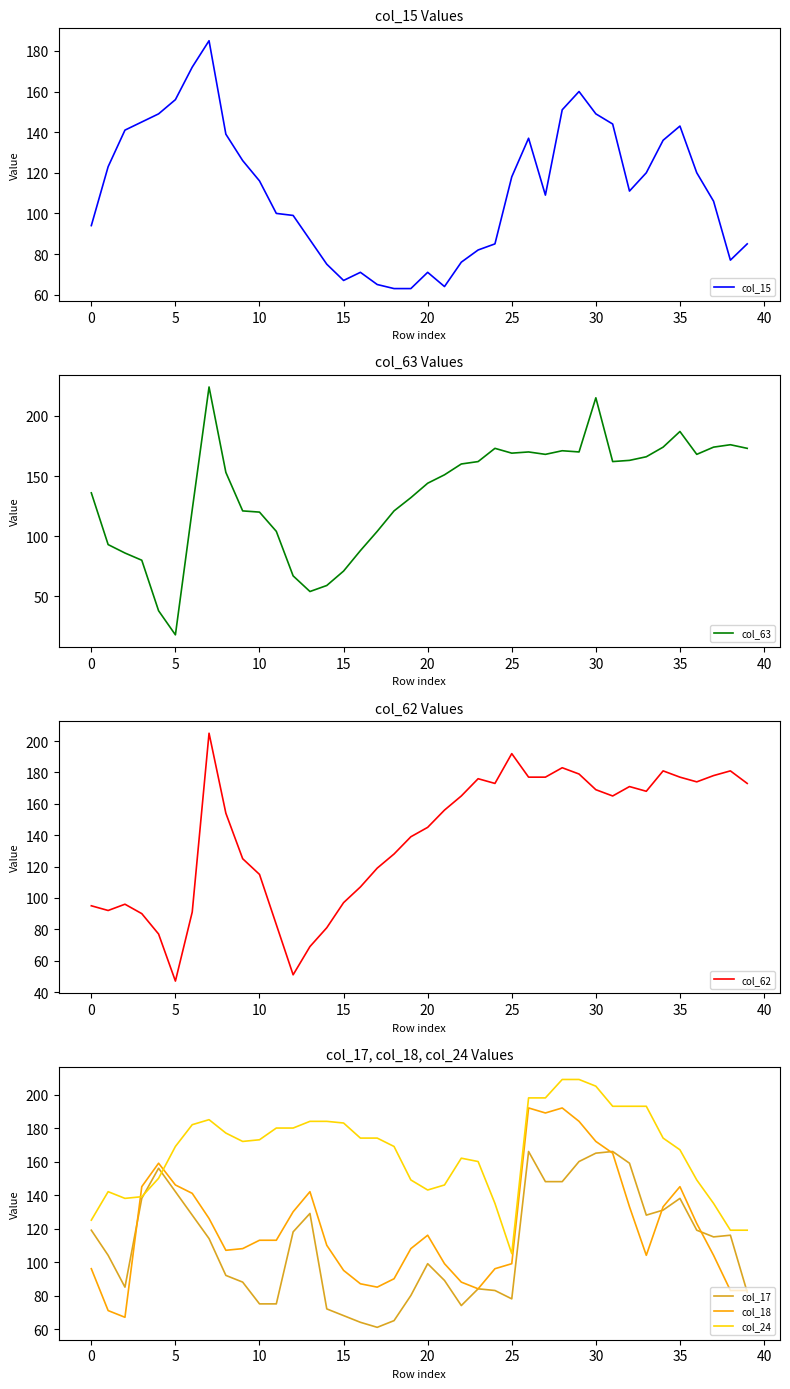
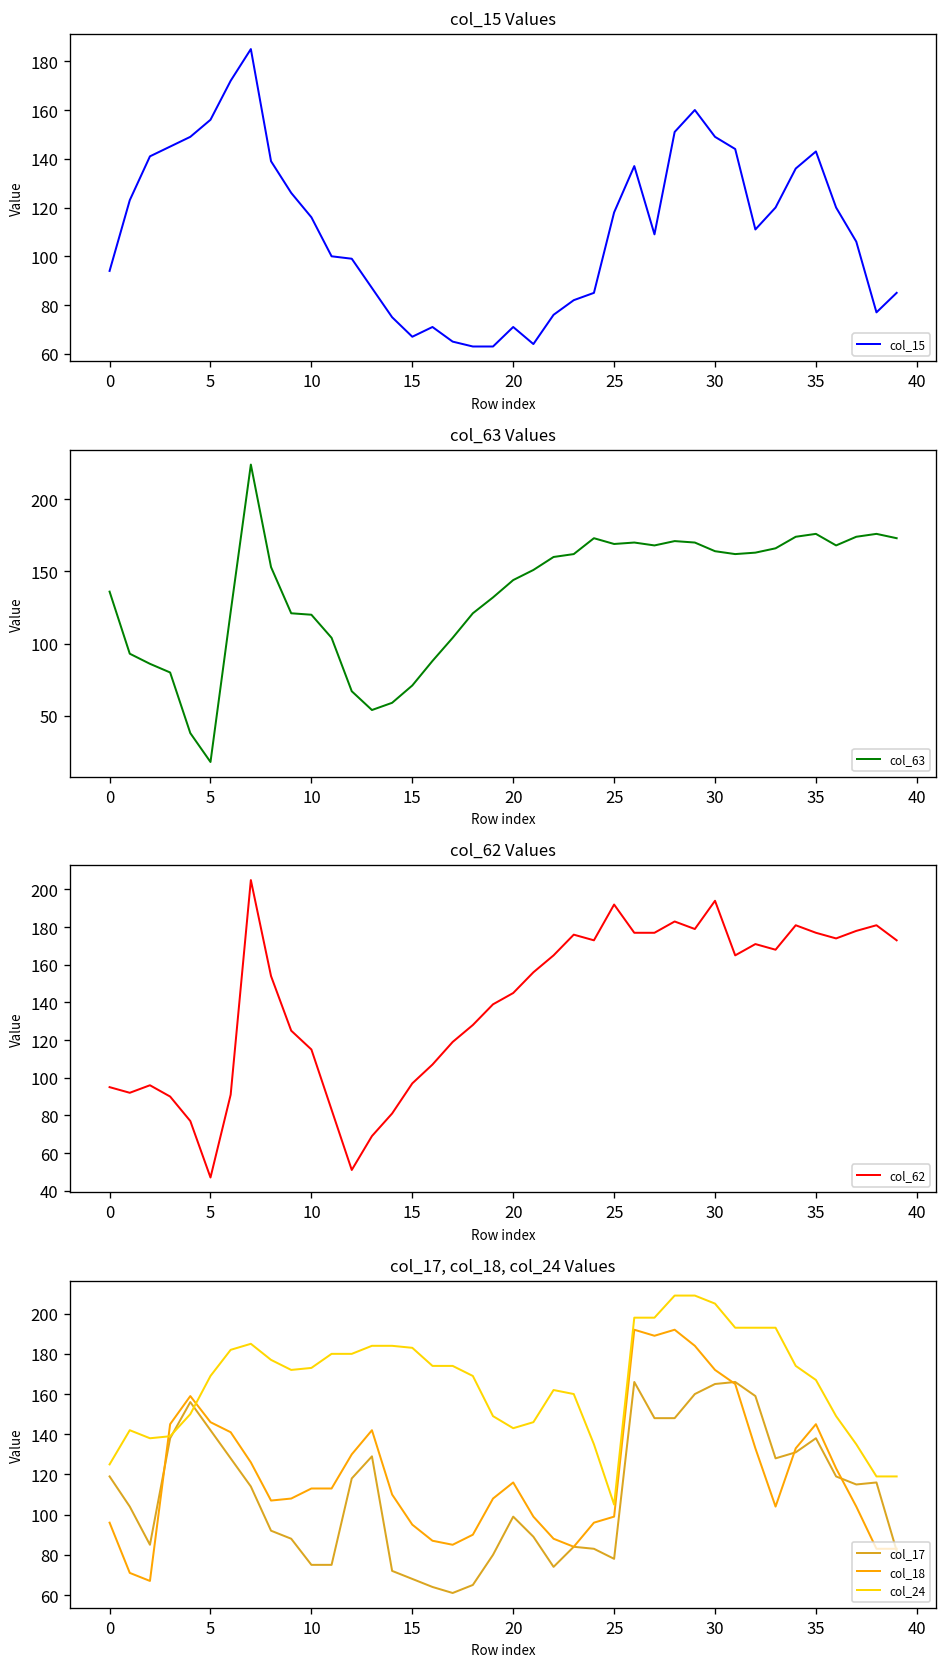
  {
    "col_15 Values": {
      "0": 94,
      "5": 156,
      "10": 116,
      "15": 67,
      "20": 71,
      "25": 118,
      "30": 149,
      "35": 143
    },
    "col_63 Values": {
      "0": 136,
      "5": 18,
      "10": 120,
      "15": 71,
      "20": 144,
      "25": 169,
-     "30": 215,
-     "35": 187
+     "30": 164,
+     "35": 176
    },
    "col_62 Values": {
      "0": 95,
      "5": 47,
      "10": 115,
      "15": 97,
      "20": 145,
      "25": 192,
-     "30": 169,
+     "30": 194,
      "35": 177
    }
  }
